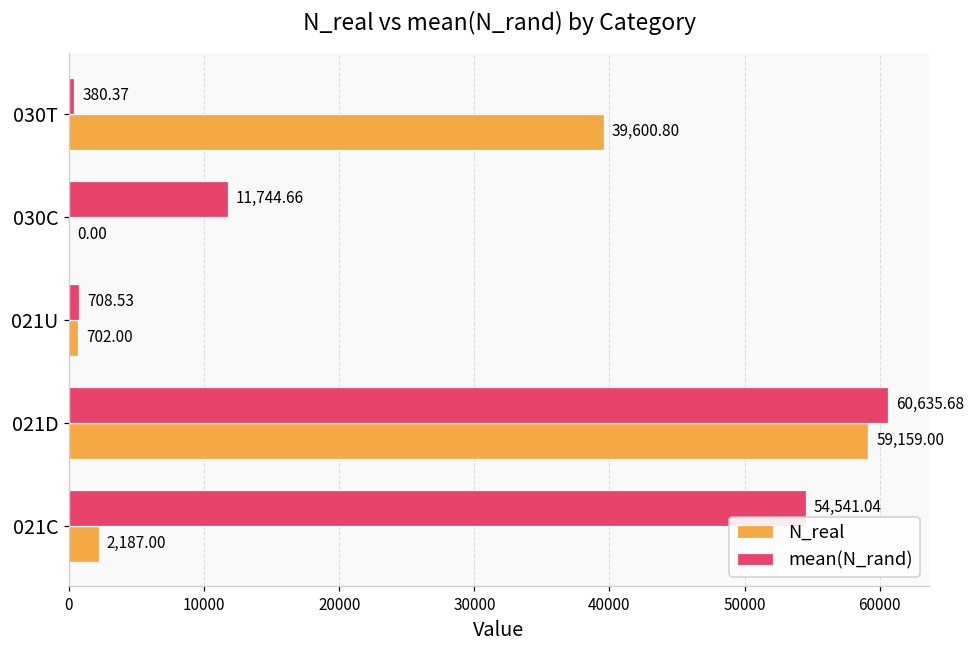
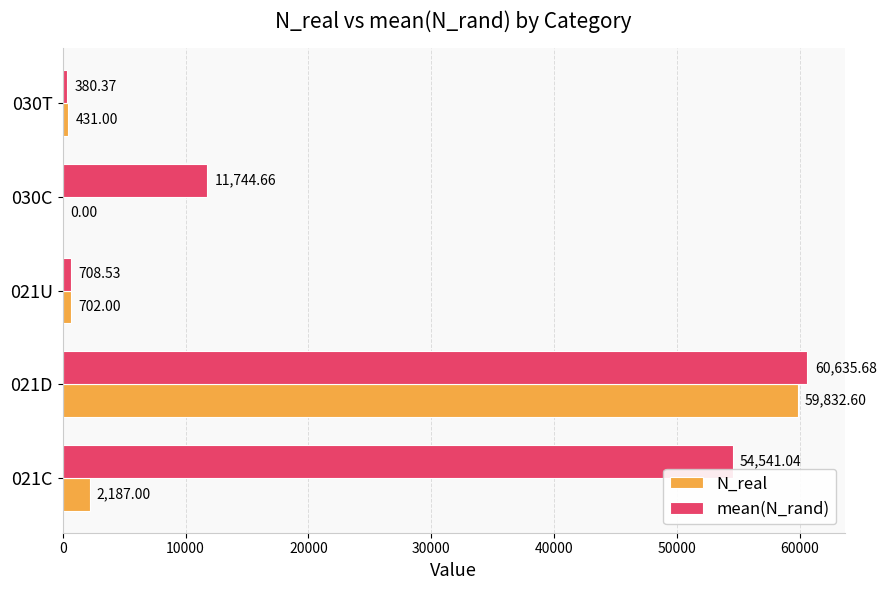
  {
    "N_real": {
-     "030T": "39,600.80",
+     "030T": "431.00",
      "030C": "0.00",
      "021U": "702.00",
-     "021D": "59,159.00",
+     "021D": "59,832.60",
      "021C": "2,187.00"
    },
    "mean(N_rand)": {
      "030T": "380.37",
      "030C": "11,744.66",
      "021U": "708.53",
      "021D": "60,635.68",
      "021C": "54,541.04"
    }
  }
